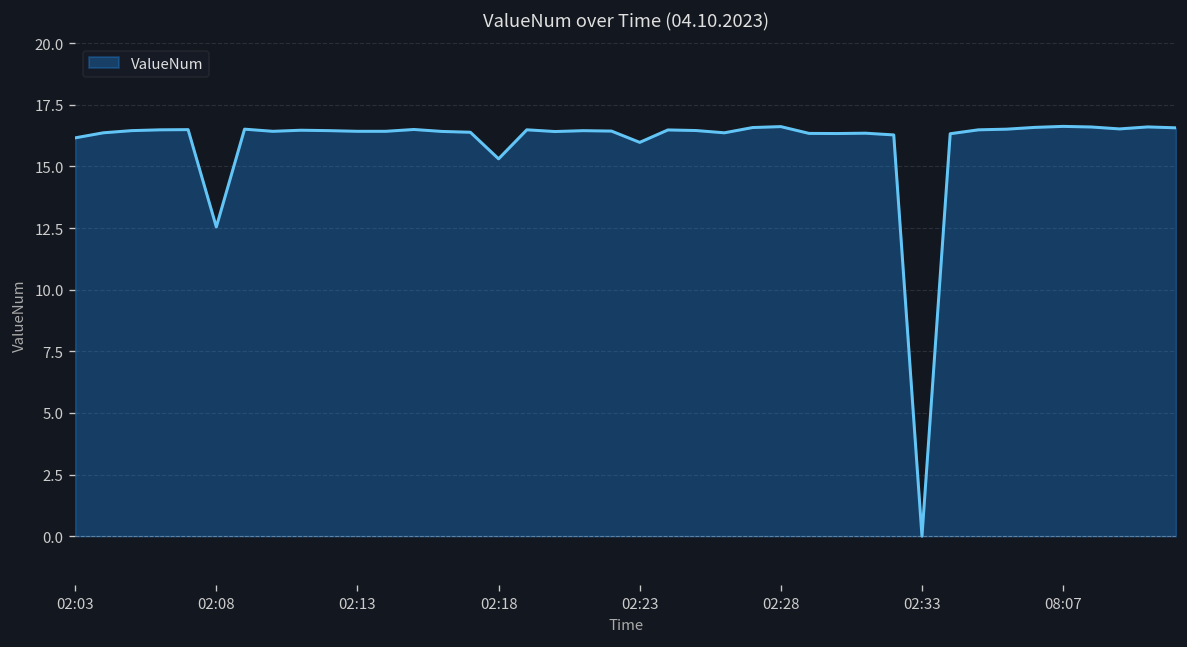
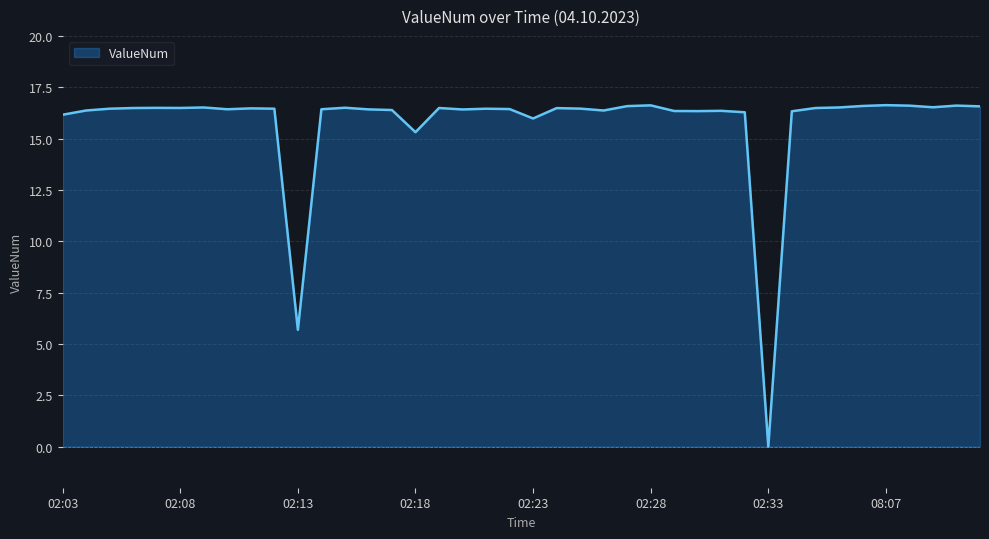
  {
    "02:03": 16.2,
-   "02:08": 12.5,
-   "02:13": 16.4,
+   "02:08": 16.5,
+   "02:13": 5.7,
    "02:18": 15.3,
    "02:23": 16.0,
    "02:28": 16.6,
    "02:33": 0.0,
    "08:07": 16.6
  }
